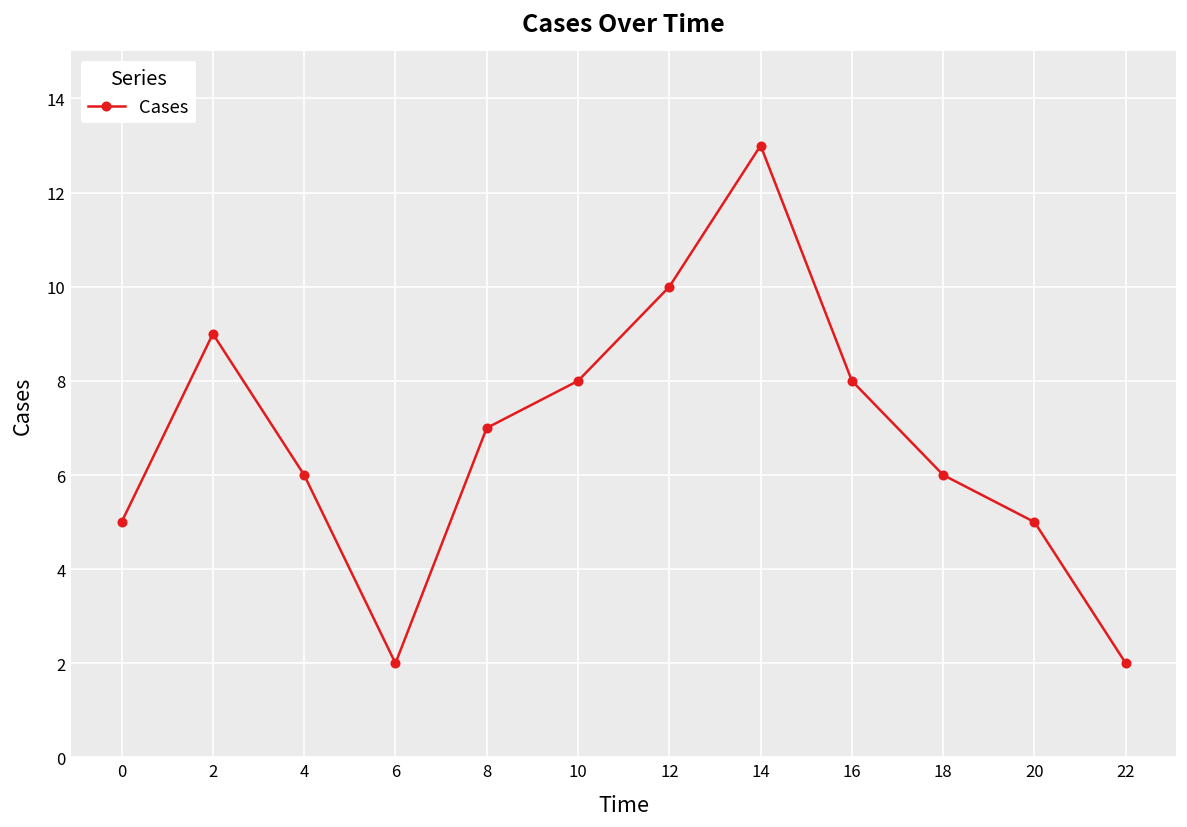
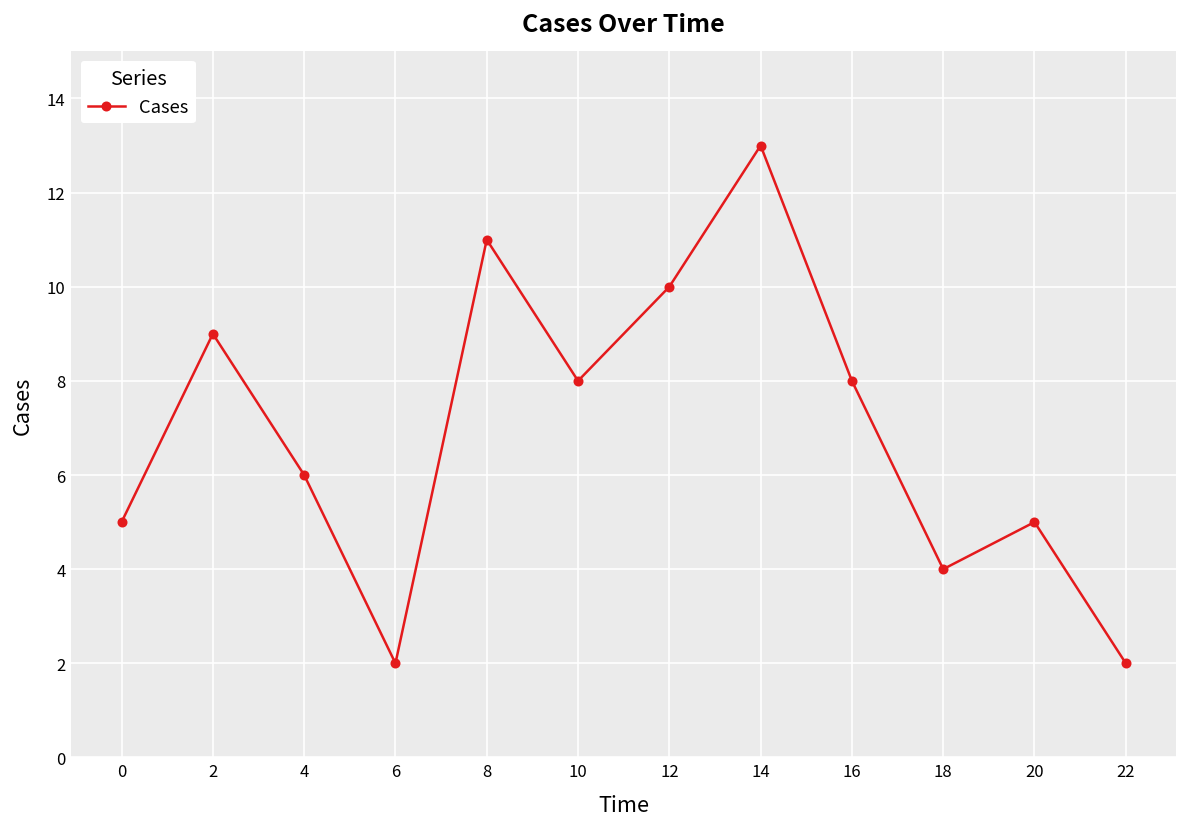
  {
    "0": 5,
    "2": 9,
    "4": 6,
    "6": 2,
-   "8": 7,
+   "8": 11,
    "10": 8,
    "12": 10,
    "14": 13,
    "16": 8,
-   "18": 6,
+   "18": 4,
    "20": 5,
    "22": 2
  }
